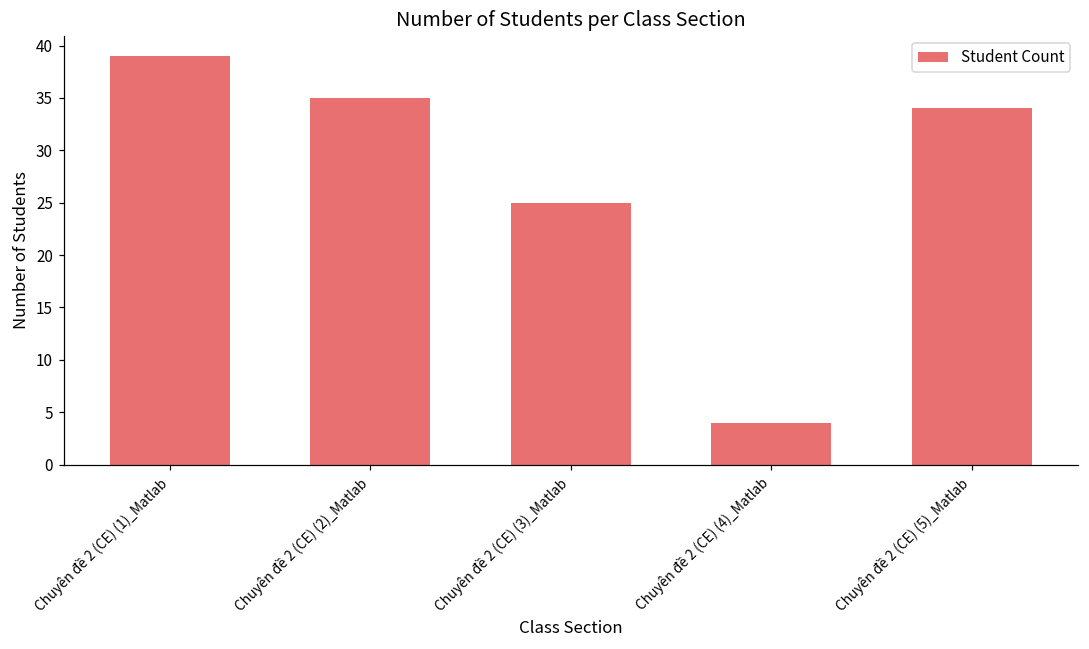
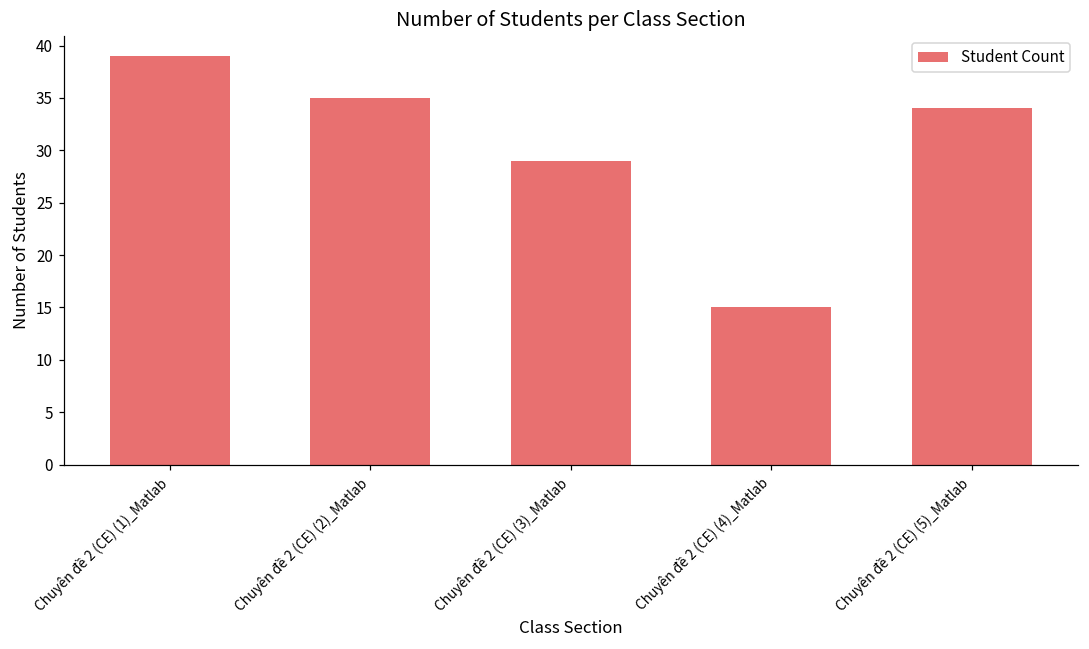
  {
    "Chuyên đề 2 (CE) (1)_Matlab": 39,
    "Chuyên đề 2 (CE) (2)_Matlab": 35,
-   "Chuyên đề 2 (CE) (3)_Matlab": 25,
-   "Chuyên đề 2 (CE) (4)_Matlab": 4,
+   "Chuyên đề 2 (CE) (3)_Matlab": 29,
+   "Chuyên đề 2 (CE) (4)_Matlab": 15,
    "Chuyên đề 2 (CE) (5)_Matlab": 34
  }
